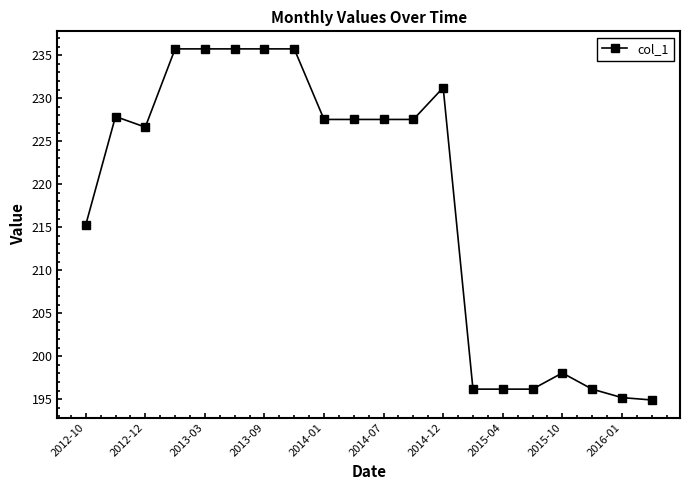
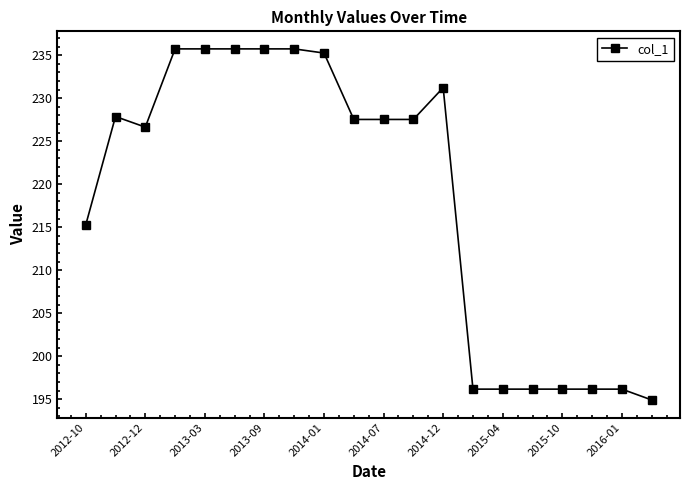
  {
    "2012-10": 215,
    "2012-12": 227,
    "2013-03": 236,
    "2013-09": 236,
-   "2014-01": 228,
+   "2014-01": 235,
    "2014-07": 228,
    "2014-12": 231,
    "2015-04": 196,
-   "2015-10": 198,
-   "2016-01": 195
+   "2015-10": 196,
+   "2016-01": 196
  }
